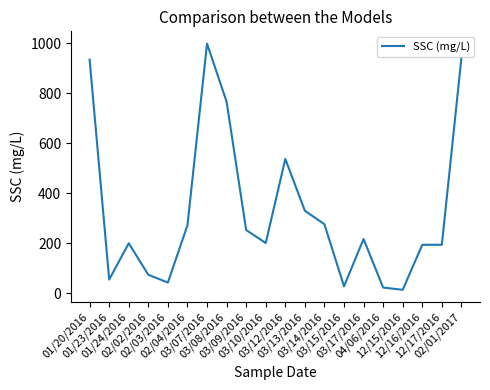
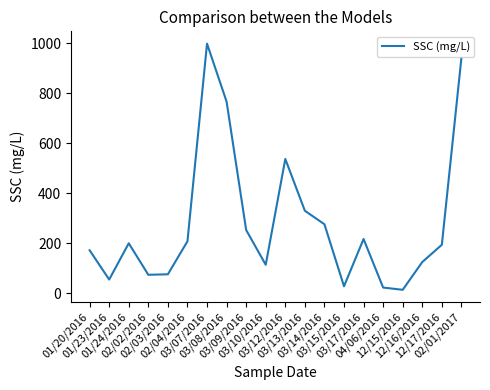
  {
-   "01/20/2016": 930,
+   "01/20/2016": 170,
    "01/23/2016": 60,
    "01/24/2016": 200,
    "02/02/2016": 70,
-   "02/03/2016": 40,
-   "02/04/2016": 270,
+   "02/03/2016": 80,
+   "02/04/2016": 210,
    "03/07/2016": 1000,
    "03/08/2016": 770,
    "03/09/2016": 250,
-   "03/10/2016": 200,
+   "03/10/2016": 110,
    "03/12/2016": 540,
    "03/13/2016": 330,
    "03/14/2016": 280,
    "03/15/2016": 30,
    "03/17/2016": 220,
    "04/06/2016": 20,
    "12/15/2016": 10,
-   "12/16/2016": 190,
+   "12/16/2016": 130,
    "12/17/2016": 190,
    "02/01/2017": 940
  }
